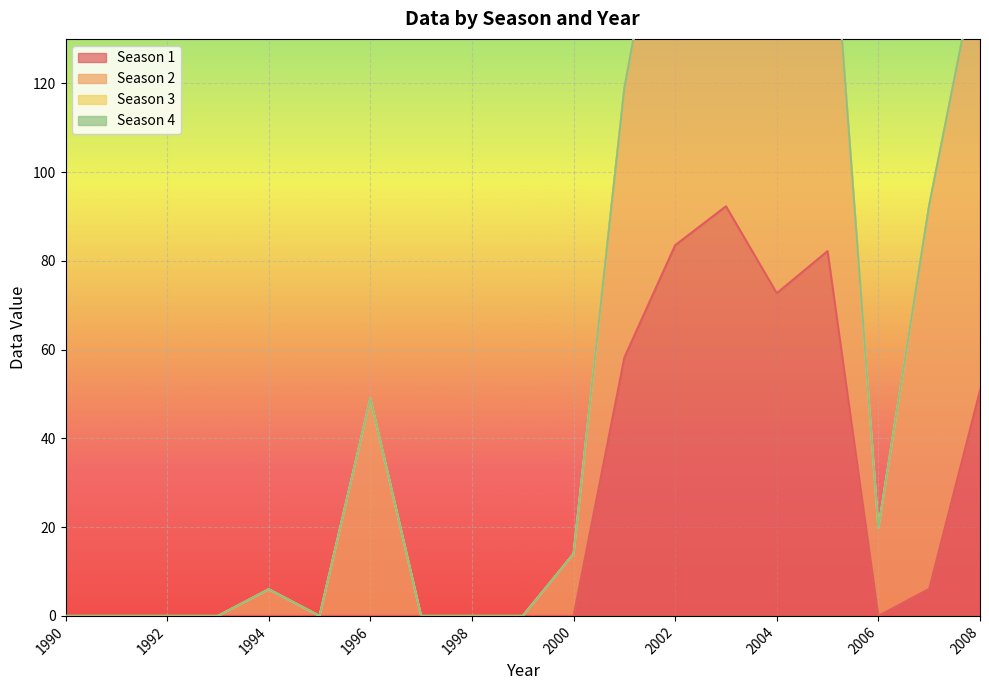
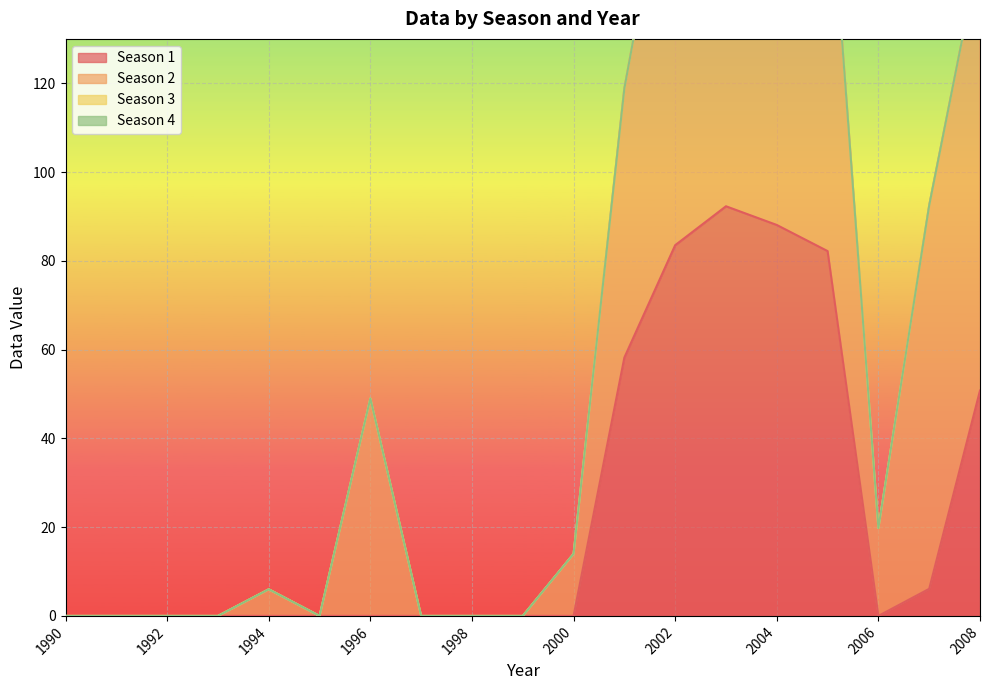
  {
    "Season 1": {
      "1994": 0,
      "1996": 0,
      "2000": 0,
      "2002": 84,
-     "2004": 73,
+     "2004": 88,
      "2006": 0,
      "2008": 51
    }
  }
